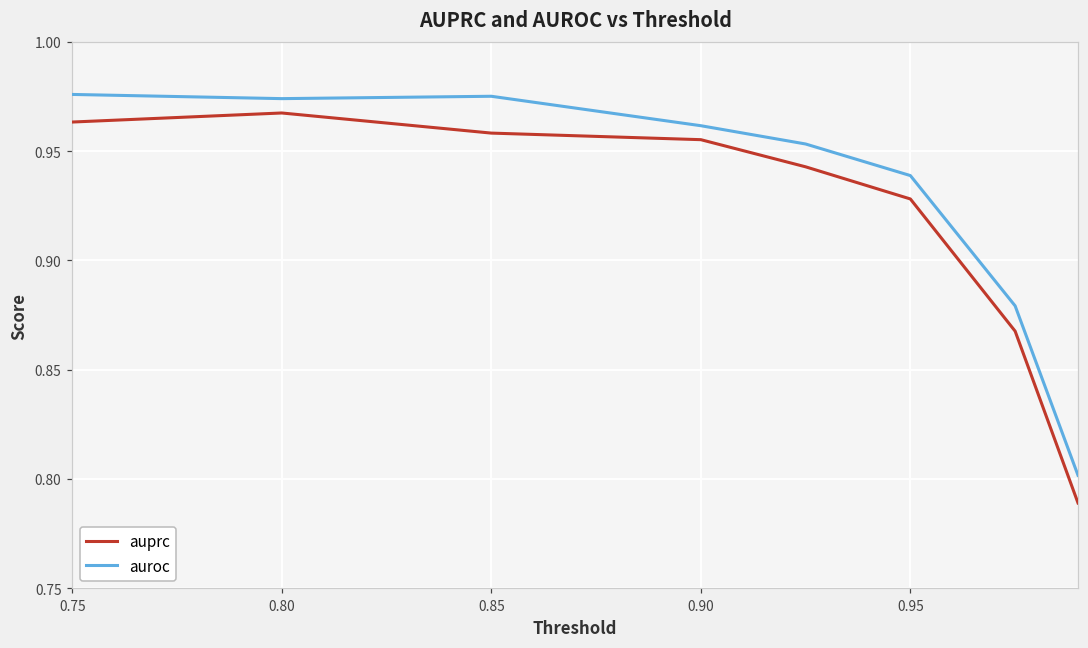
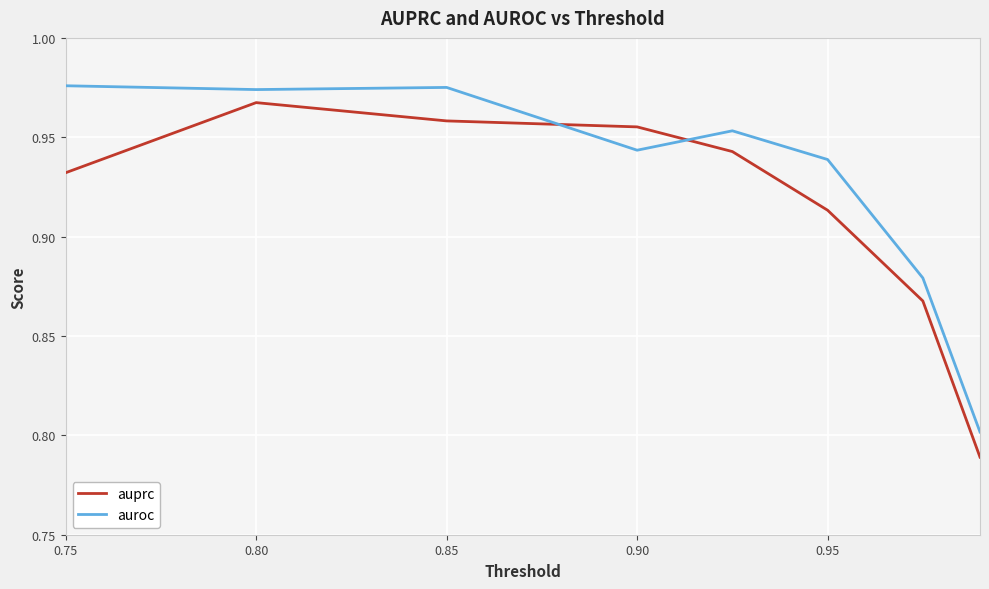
  {
    "auprc": {
-     "0.75": 0.963,
+     "0.75": 0.932,
      "0.80": 0.967,
      "0.85": 0.958,
      "0.90": 0.955,
-     "0.95": 0.928
+     "0.95": 0.913
    },
    "auroc": {
      "0.75": 0.976,
      "0.80": 0.974,
      "0.85": 0.975,
-     "0.90": 0.962,
+     "0.90": 0.943,
      "0.95": 0.939
    }
  }
